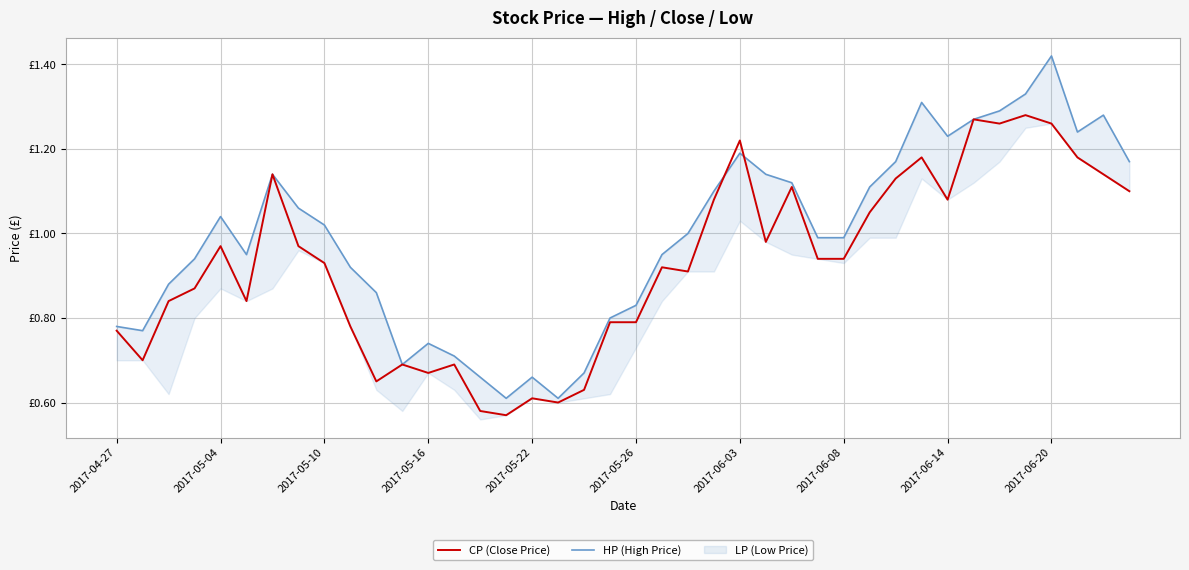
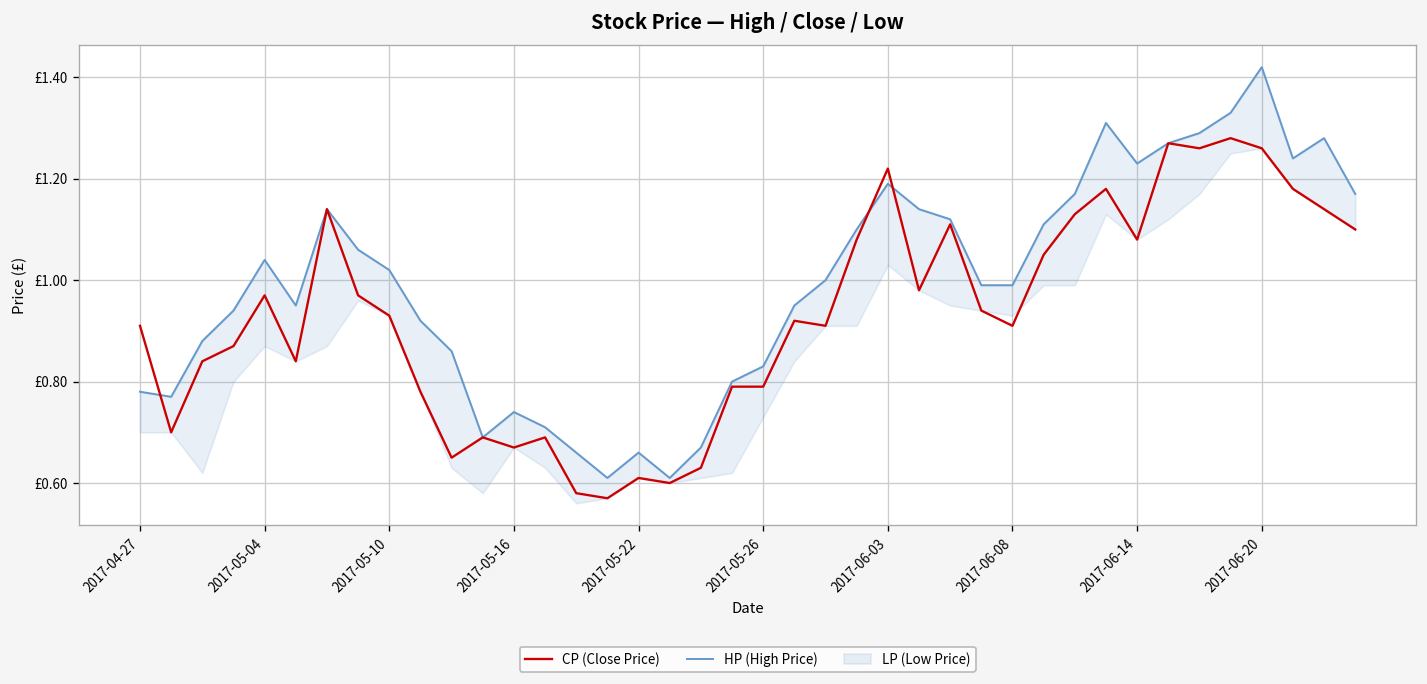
  {
    "CP (Close Price)": {
-     "2017-04-27": "£0.77",
+     "2017-04-27": "£0.91",
      "2017-05-04": "£0.97",
      "2017-05-10": "£0.93",
      "2017-05-16": "£0.67",
      "2017-05-22": "£0.61",
      "2017-05-26": "£0.79",
      "2017-06-03": "£1.22",
-     "2017-06-08": "£0.94",
+     "2017-06-08": "£0.91",
      "2017-06-14": "£1.08",
      "2017-06-20": "£1.26"
    },
    "LP (Low Price)": {
      "2017-04-27": "£0.78",
      "2017-05-04": "£1.04",
      "2017-05-10": "£1.02",
      "2017-05-16": "£0.74",
      "2017-05-22": "£0.66",
      "2017-05-26": "£0.83",
      "2017-06-03": "£1.19",
      "2017-06-08": "£0.99",
      "2017-06-14": "£1.23",
      "2017-06-20": "£1.42"
    }
  }
